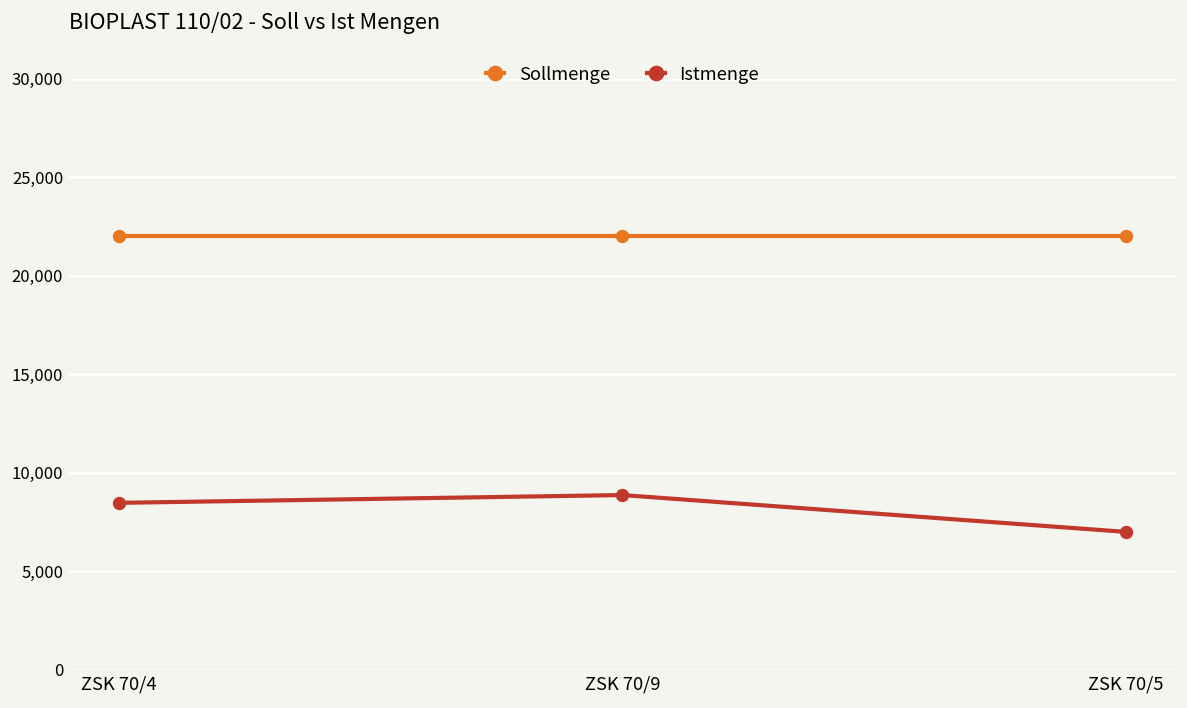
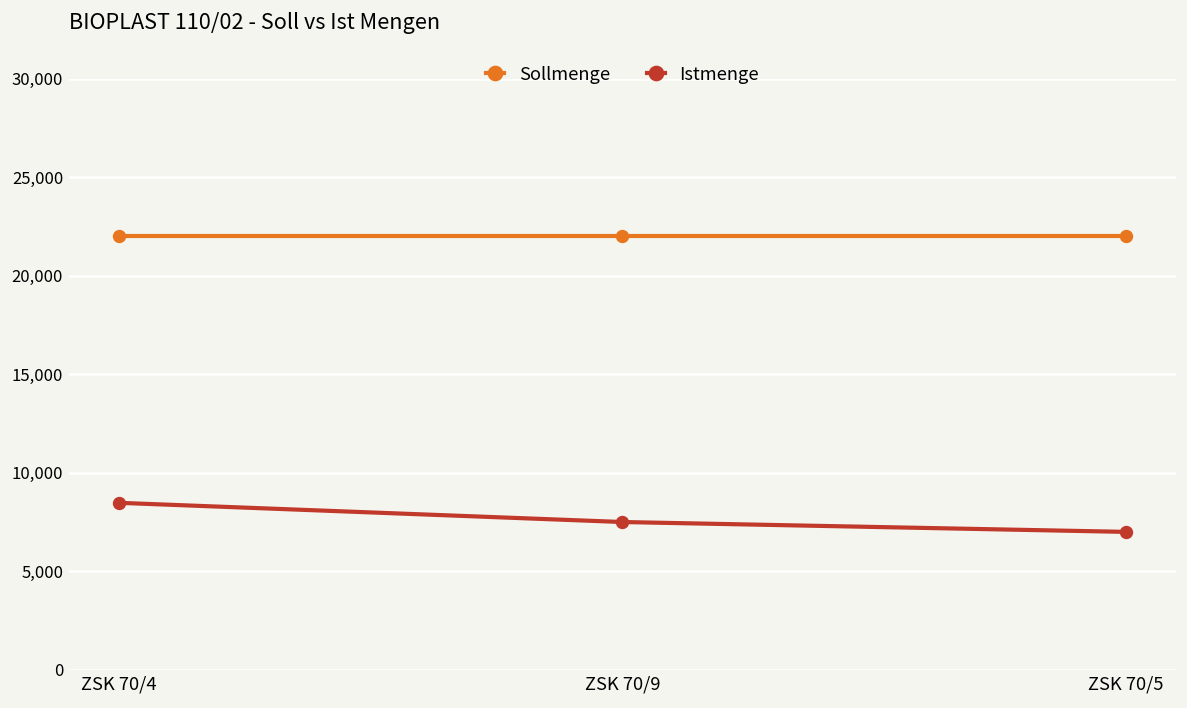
  {
    "Sollmenge": {
      "ZSK 70/4": "22,000",
      "ZSK 70/9": "22,000",
      "ZSK 70/5": "22,000"
    },
    "Istmenge": {
      "ZSK 70/4": "8,500",
-     "ZSK 70/9": "8,900",
+     "ZSK 70/9": "7,500",
      "ZSK 70/5": "7,000"
    }
  }
